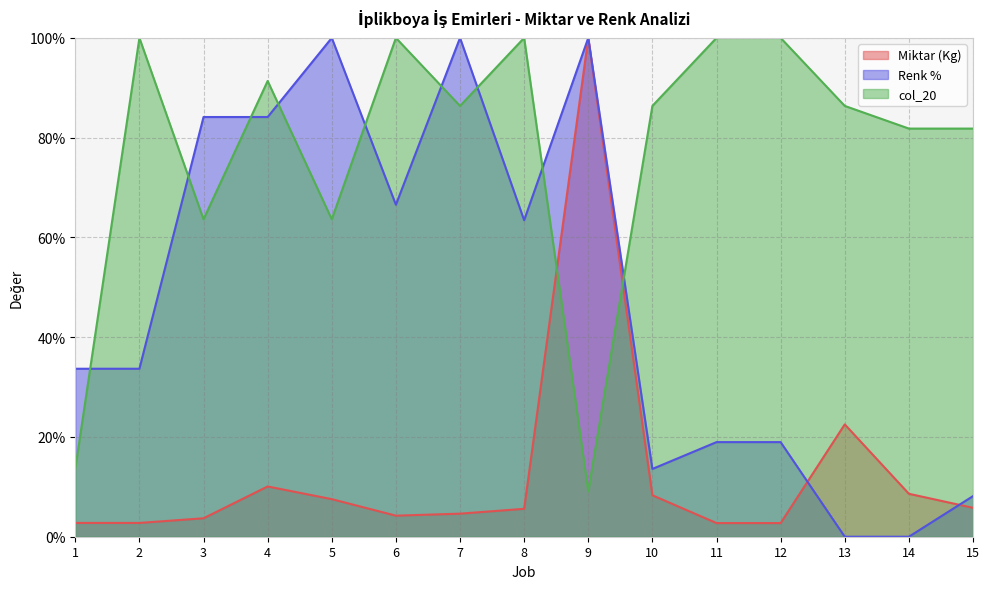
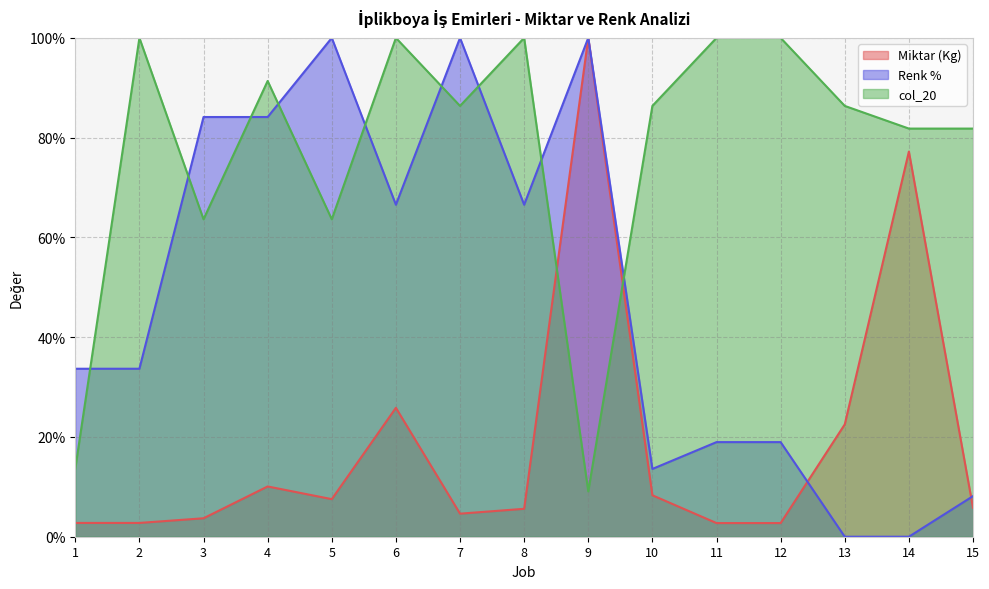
  {
    "Miktar (Kg)": {
      "1": "3%",
      "2": "3%",
      "3": "4%",
      "4": "10%",
      "5": "8%",
-     "6": "4%",
+     "6": "26%",
      "7": "5%",
      "8": "6%",
      "10": "8%",
      "11": "3%",
      "12": "3%",
      "13": "23%",
-     "14": "9%",
+     "14": "77%",
      "15": "6%"
    },
    "Renk %": {
      "1": "34%",
      "2": "34%",
      "3": "84%",
      "4": "84%",
      "5": "100%",
      "6": "67%",
      "7": "100%",
-     "8": "63%",
+     "8": "67%",
      "10": "14%",
      "11": "19%",
      "12": "19%",
      "13": "0%",
      "14": "0%",
      "15": "8%"
    },
    "col_20": {
      "1": "14%",
      "2": "100%",
      "3": "64%",
      "4": "91%",
      "5": "64%",
      "6": "100%",
      "7": "86%",
      "8": "100%",
      "9": "9%",
      "10": "86%",
      "11": "100%",
      "12": "100%",
      "13": "86%",
      "14": "82%",
      "15": "82%"
    }
  }
